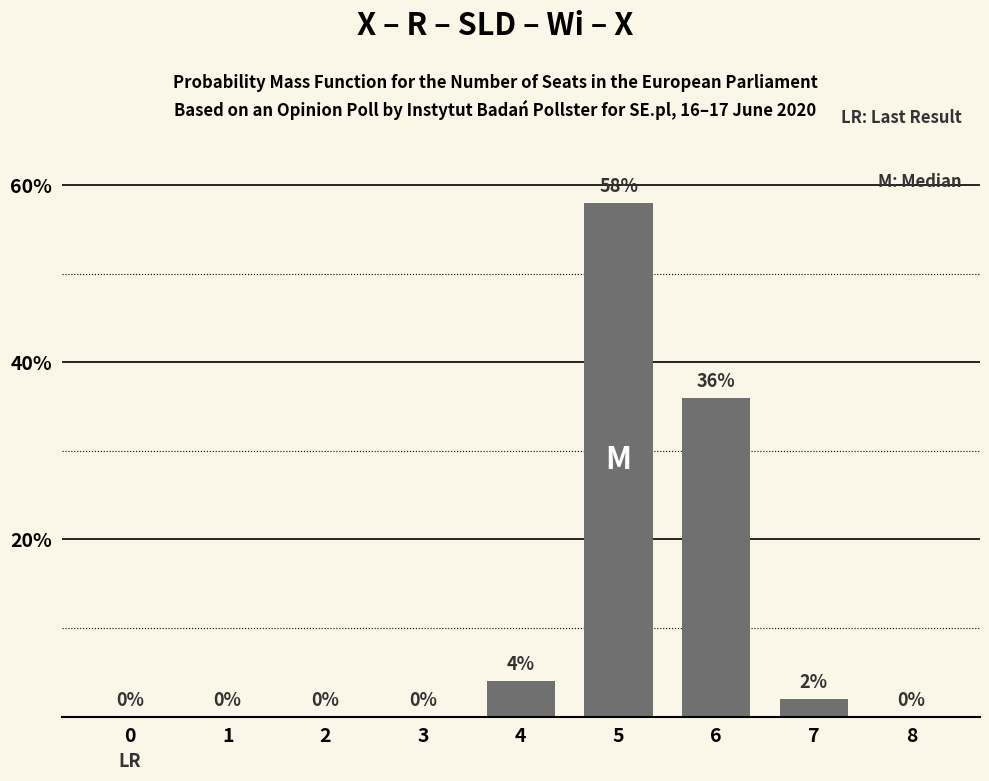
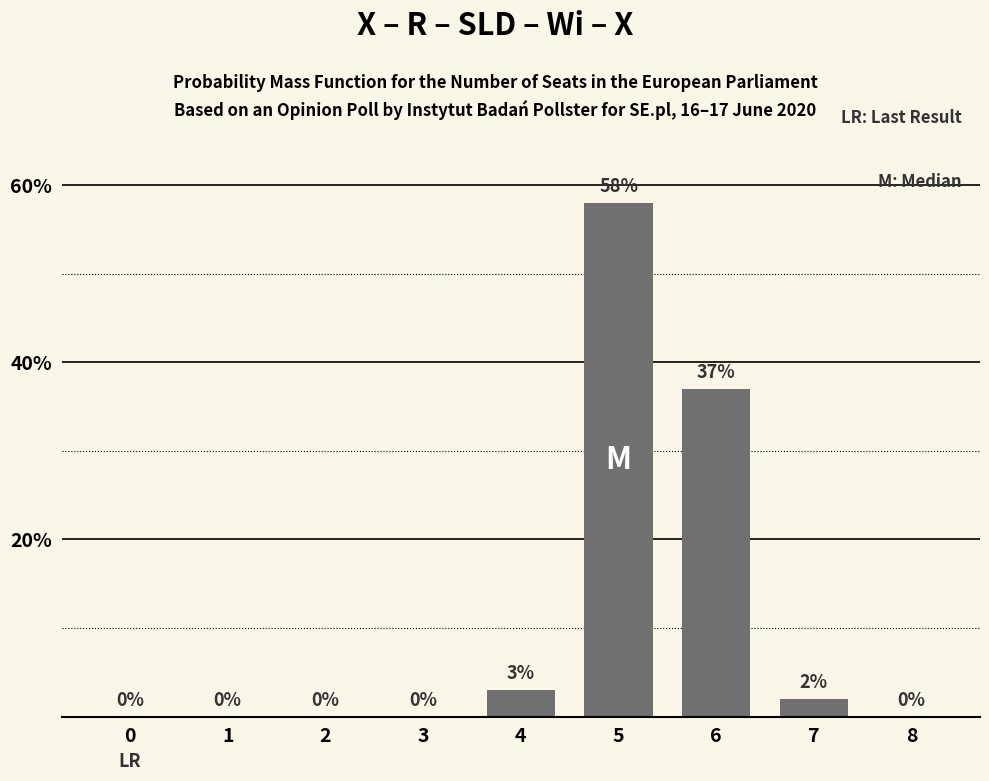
  {
    "0": "0%",
    "1": "0%",
    "2": "0%",
    "3": "0%",
-   "4": "4%",
+   "4": "3%",
    "5": "58%",
-   "6": "36%",
+   "6": "37%",
    "7": "2%",
    "8": "0%"
  }
